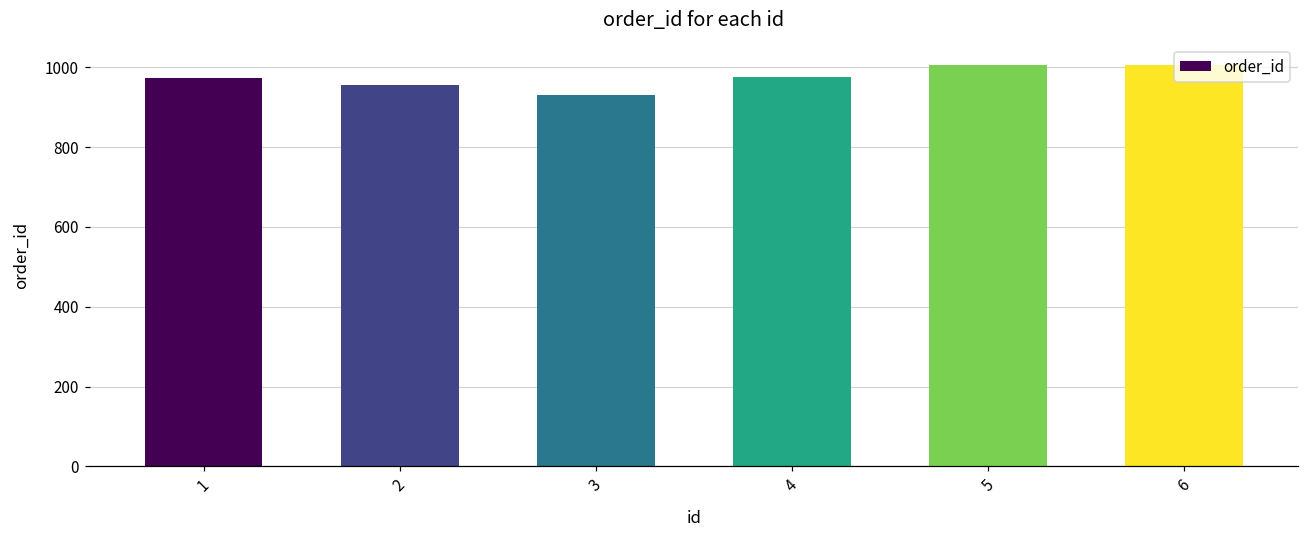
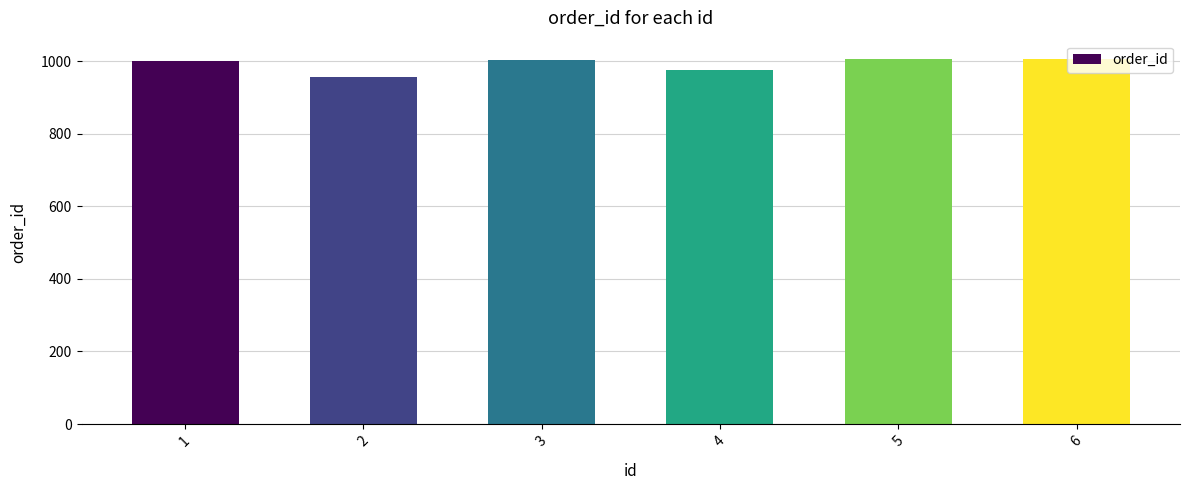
  {
-   "1": 970,
+   "1": 1000,
    "2": 960,
-   "3": 930,
+   "3": 1000,
    "4": 980,
    "5": 1010
  }
